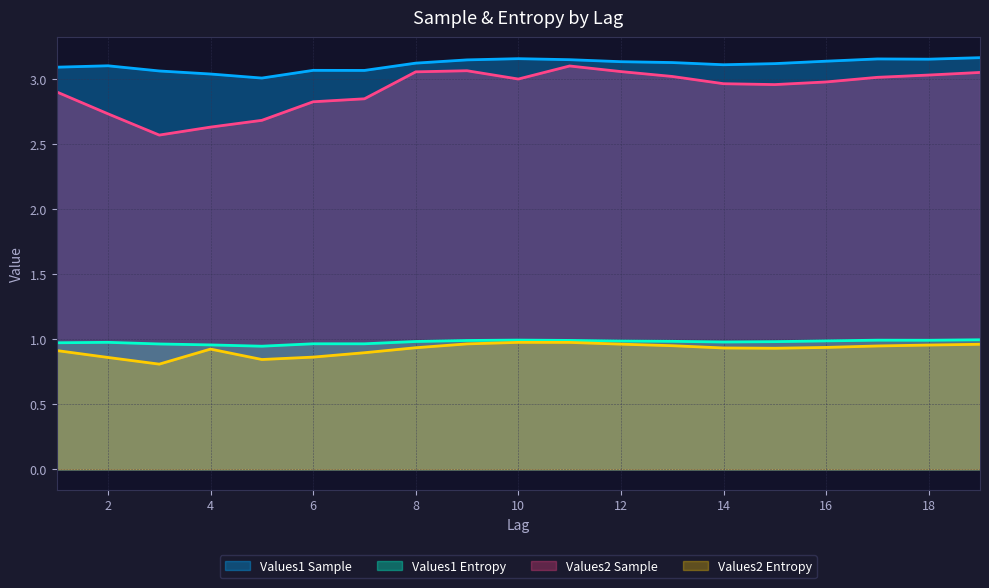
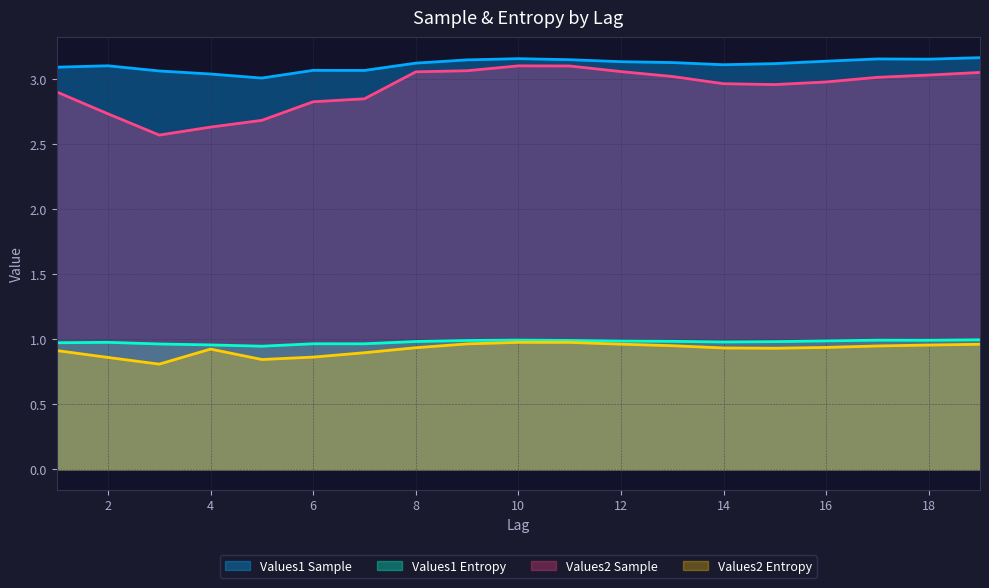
  {
    "Values2 Sample": {
      "2": 2.73,
      "4": 2.63,
      "6": 2.82,
      "8": 3.05,
-     "10": 3.00,
+     "10": 3.10,
      "12": 3.06,
      "14": 2.96,
      "16": 2.98,
      "18": 3.03
    },
    "Values2 Entropy": {
      "2": 0.86,
      "4": 0.92,
      "6": 0.86,
      "8": 0.93,
      "12": 0.96,
      "14": 0.93,
      "16": 0.94,
      "18": 0.96
    }
  }
